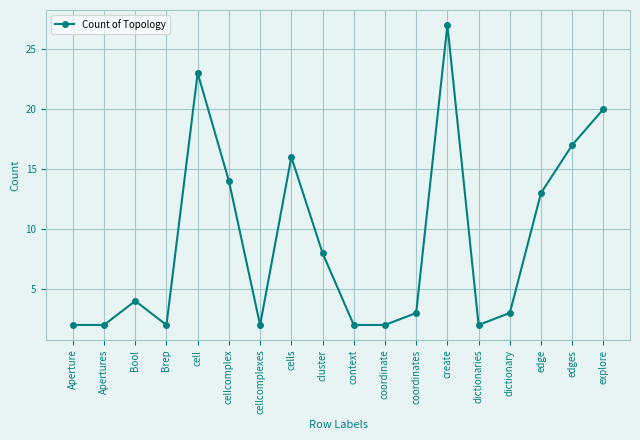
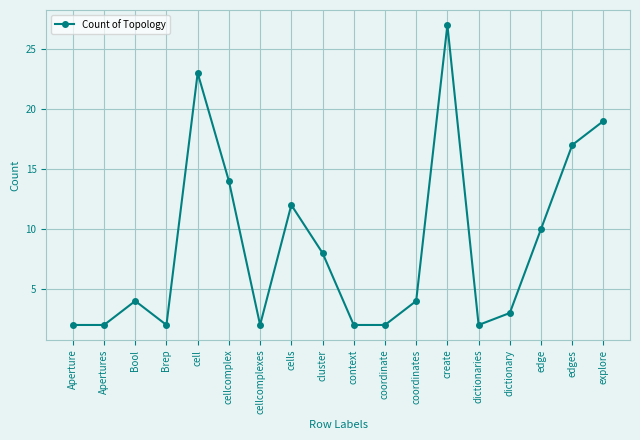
  {
    "Aperture": 2,
    "Apertures": 2,
    "Bool": 4,
    "Brep": 2,
    "cell": 23,
    "cellcomplex": 14,
    "cellcomplexes": 2,
-   "cells": 16,
+   "cells": 12,
    "cluster": 8,
    "context": 2,
    "coordinate": 2,
-   "coordinates": 3,
+   "coordinates": 4,
    "create": 27,
    "dictionaries": 2,
    "dictionary": 3,
-   "edge": 13,
+   "edge": 10,
    "edges": 17,
-   "explore": 20
+   "explore": 19
  }
